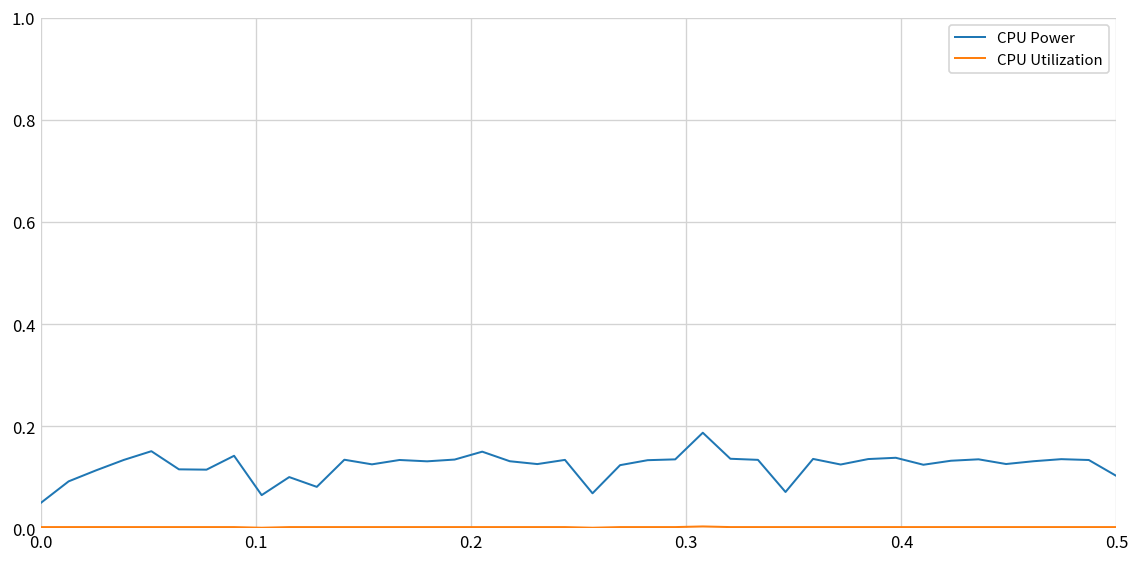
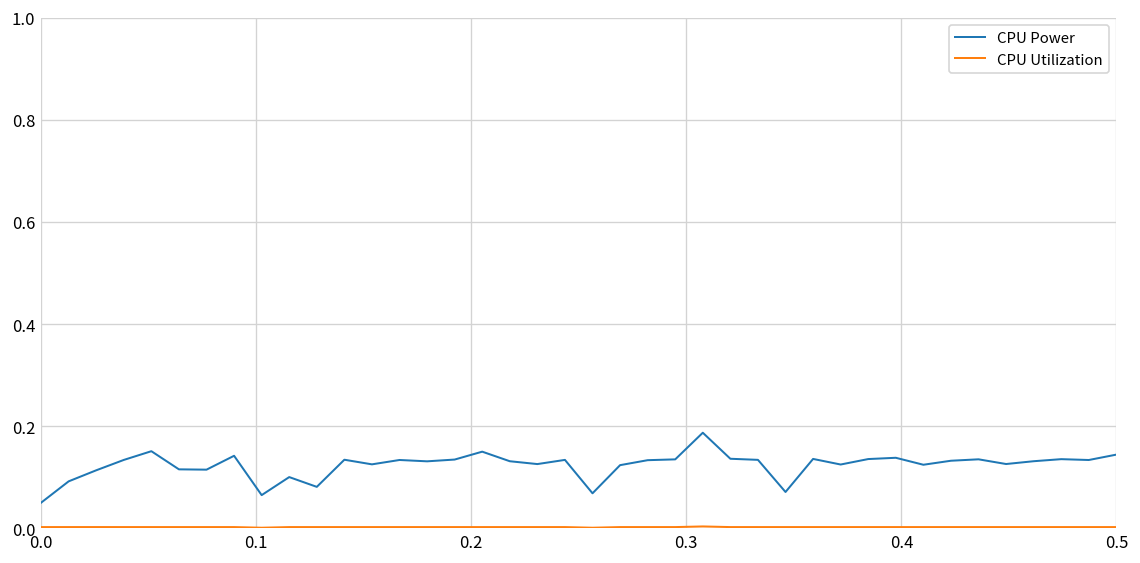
  {
    "CPU Power": {
      "0.0": 0.05,
-     "0.5": 0.10
+     "0.5": 0.14
    },
    "CPU Utilization": {
      "0.0": 0.00,
      "0.5": 0.00
    }
  }
